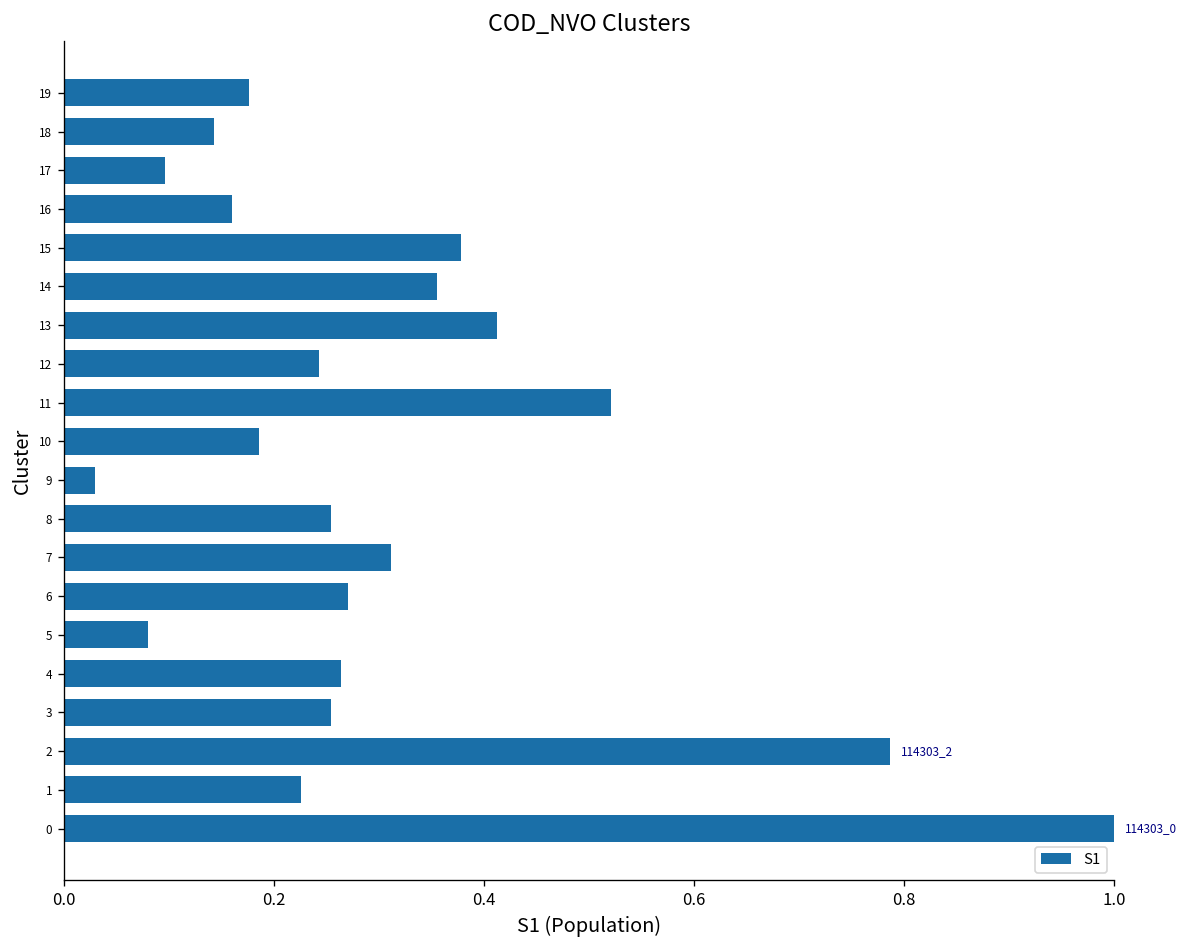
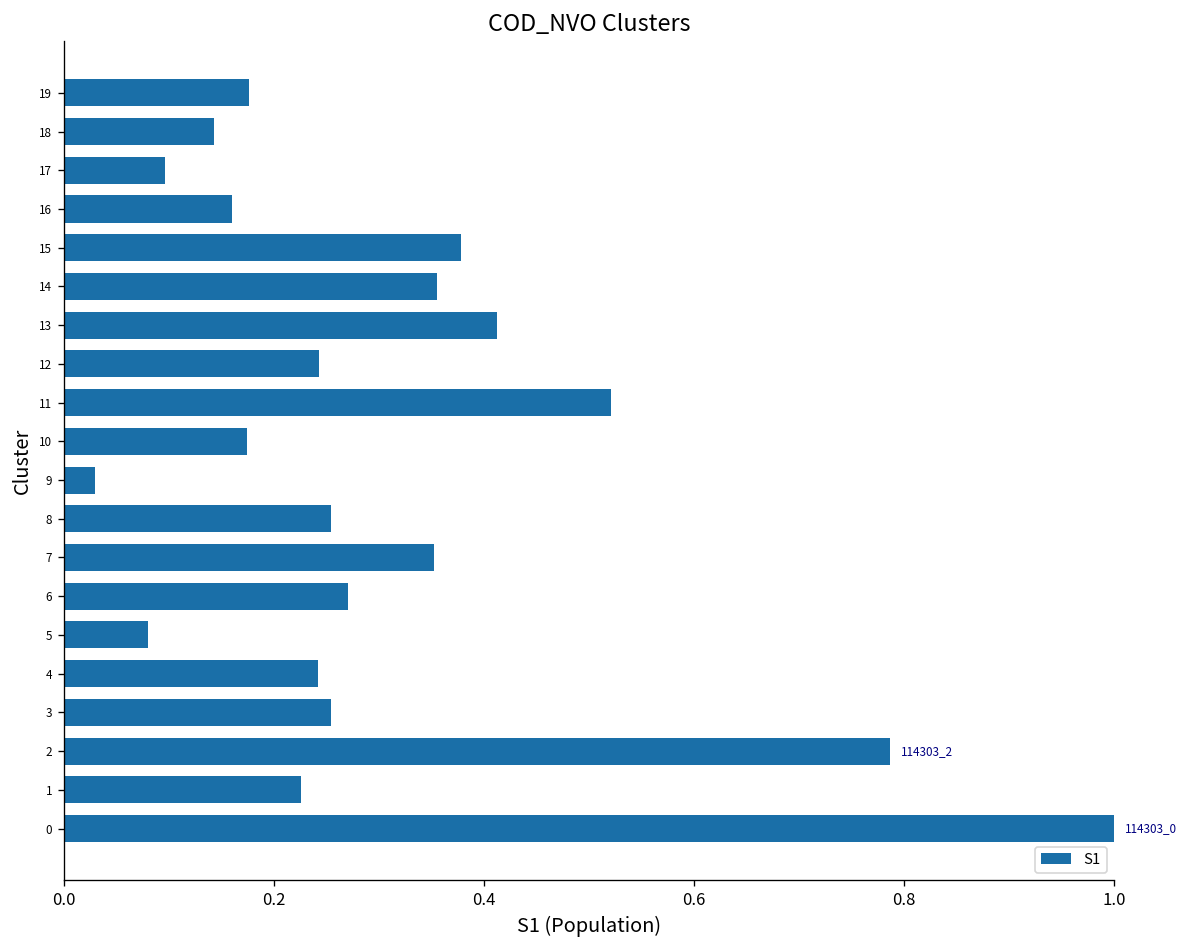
  {
    "19": 0.18,
    "18": 0.14,
    "17": 0.10,
    "16": 0.16,
    "15": 0.38,
    "14": 0.36,
    "13": 0.41,
    "12": 0.24,
    "11": 0.52,
-   "10": 0.19,
+   "10": 0.17,
    "9": 0.03,
    "8": 0.25,
-   "7": 0.31,
+   "7": 0.35,
    "6": 0.27,
    "5": 0.08,
-   "4": 0.26,
+   "4": 0.24,
    "3": 0.25,
    "1": 0.23
  }
